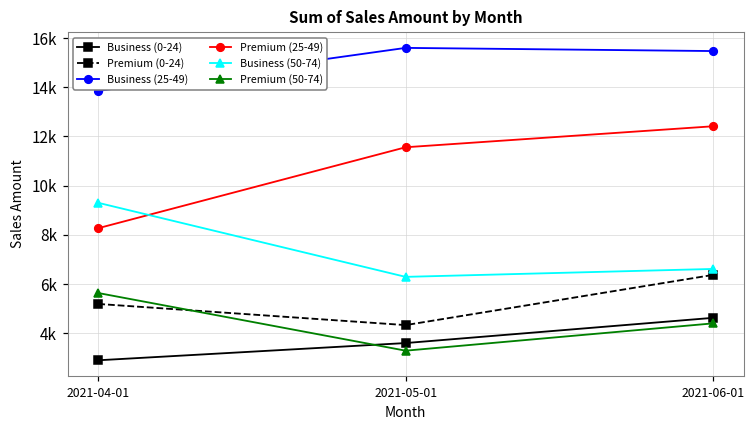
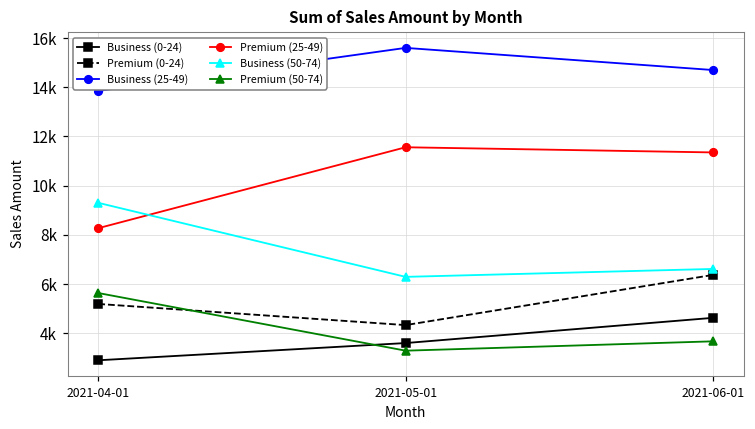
  {
    "Business (25-49)": {
      "2021-05-01": 15600,
-     "2021-06-01": 15500
+     "2021-06-01": 14700
    },
    "Premium (25-49)": {
      "2021-04-01": 8300,
      "2021-05-01": 11600,
-     "2021-06-01": 12400
+     "2021-06-01": 11400
    },
    "Business (50-74)": {
      "2021-04-01": 9300,
      "2021-05-01": 6300,
      "2021-06-01": 6600
    },
    "Premium (50-74)": {
      "2021-04-01": 5600,
      "2021-05-01": 3300,
-     "2021-06-01": 4400
+     "2021-06-01": 3700
    }
  }
